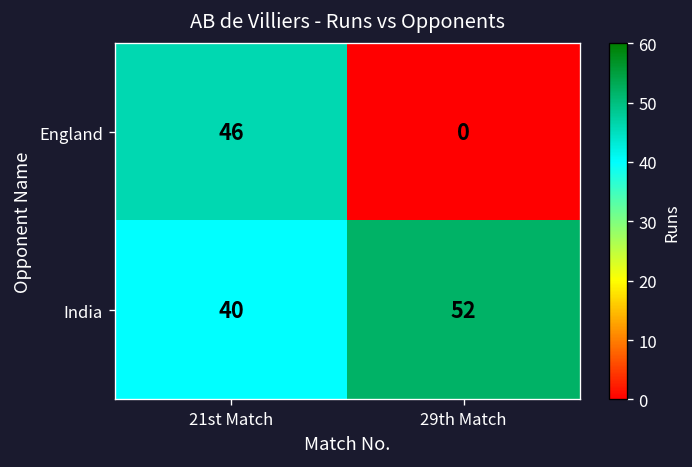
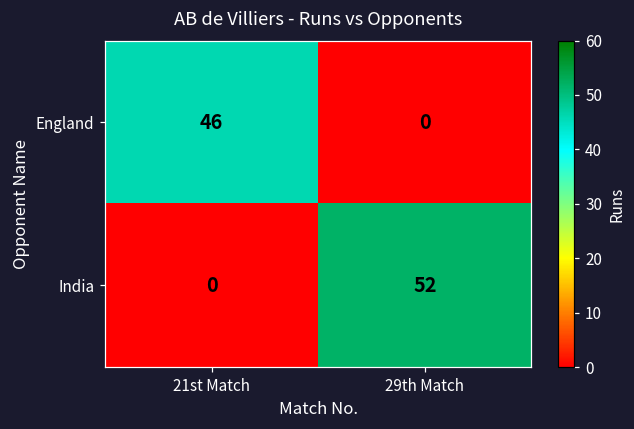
  {
    "England": {
      "21st Match": 46,
      "29th Match": 0
    },
    "India": {
-     "21st Match": 40,
+     "21st Match": 0,
      "29th Match": 52
    }
  }
